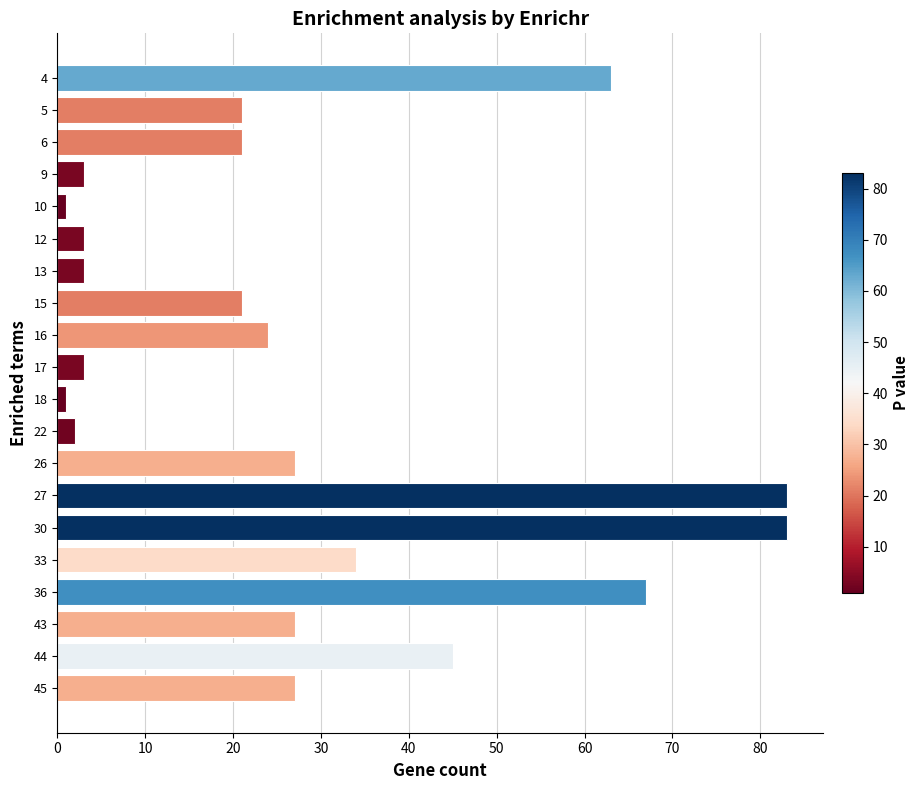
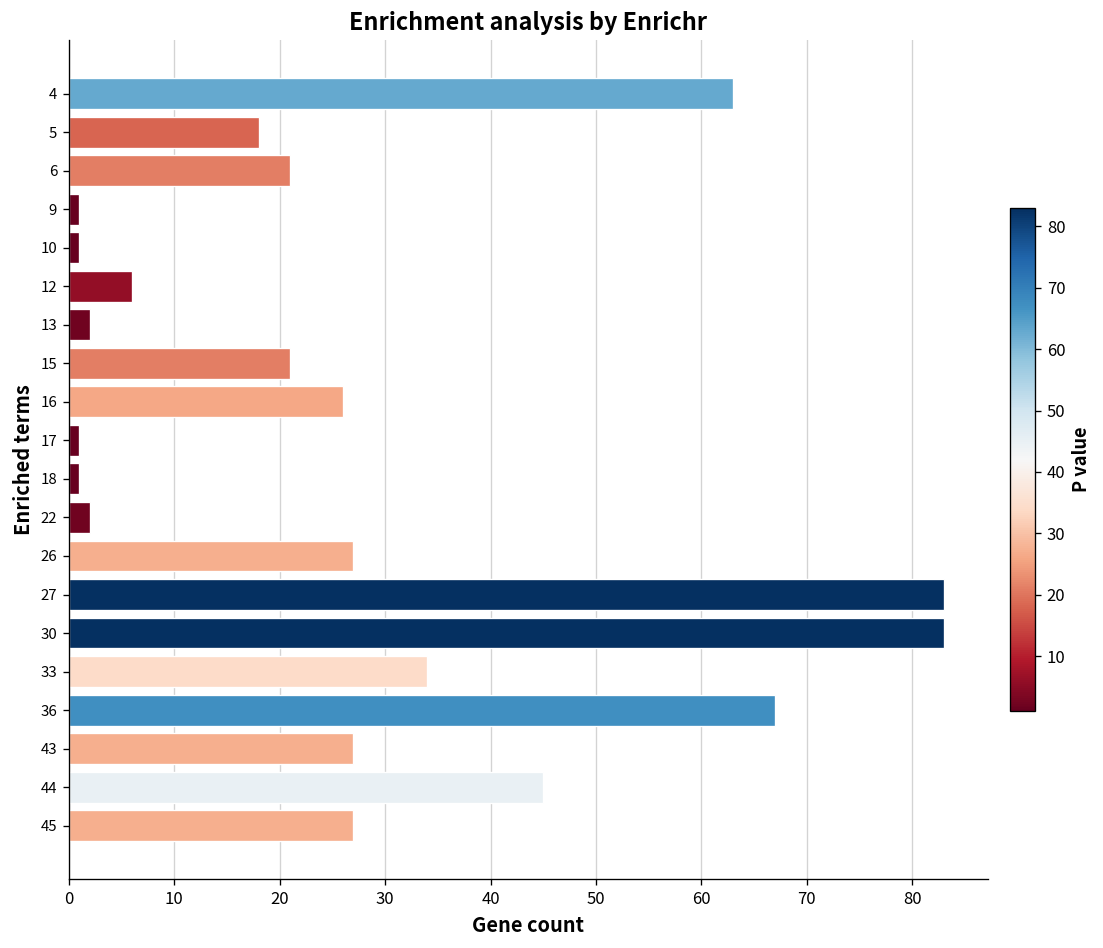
  {
    "4": 63,
-   "5": 21,
+   "5": 18,
    "6": 21,
-   "9": 3,
+   "9": 1,
    "10": 1,
-   "12": 3,
-   "13": 3,
+   "12": 6,
+   "13": 2,
    "15": 21,
-   "16": 24,
-   "17": 3,
+   "16": 26,
+   "17": 1,
    "18": 1,
    "22": 2,
    "26": 27,
    "27": 83,
    "30": 83,
    "33": 34,
    "36": 67,
    "43": 27,
    "44": 45,
    "45": 27
  }
